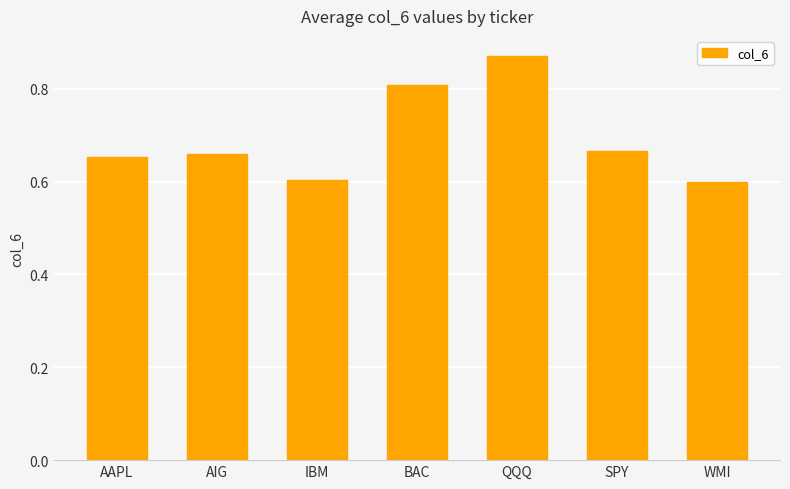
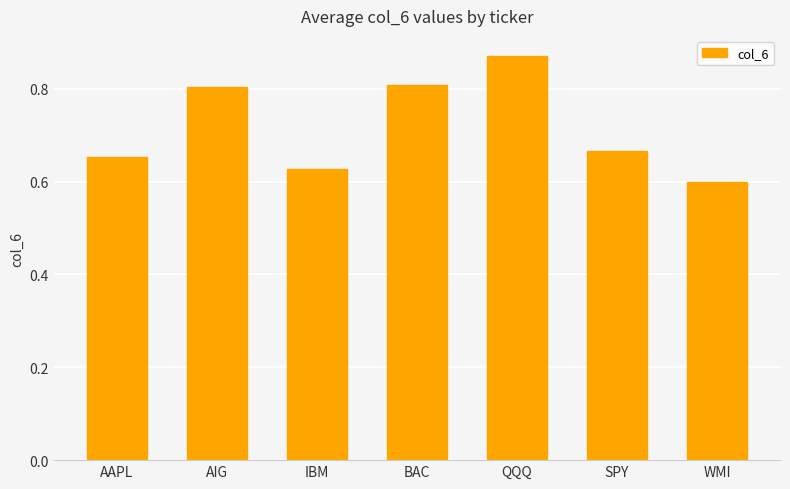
  {
    "AAPL": 0.65,
-   "AIG": 0.66,
-   "IBM": 0.60,
+   "AIG": 0.80,
+   "IBM": 0.63,
    "BAC": 0.81,
    "QQQ": 0.87,
    "SPY": 0.67,
    "WMI": 0.60
  }
